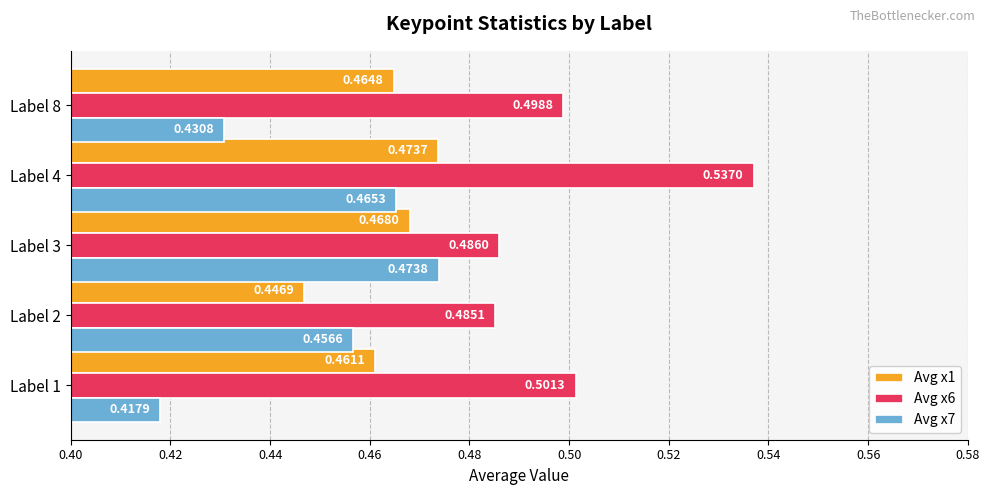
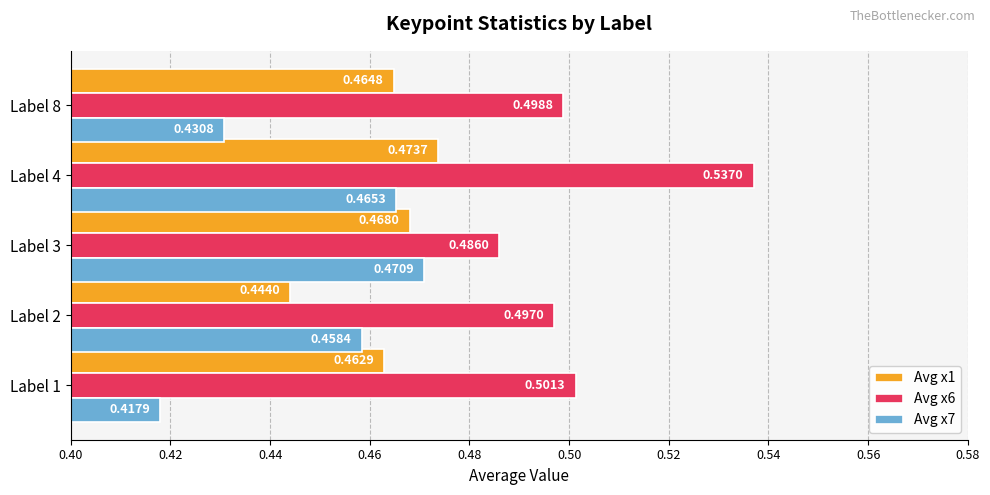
  {
    "Avg x1": {
      "Label 8": 0.4648,
      "Label 4": 0.4737,
      "Label 3": 0.4680,
-     "Label 2": 0.4469,
-     "Label 1": 0.4611
+     "Label 2": 0.4440,
+     "Label 1": 0.4629
    },
    "Avg x6": {
      "Label 8": 0.4988,
      "Label 4": 0.5370,
      "Label 3": 0.4860,
-     "Label 2": 0.4851,
+     "Label 2": 0.4970,
      "Label 1": 0.5013
    },
    "Avg x7": {
      "Label 8": 0.4308,
      "Label 4": 0.4653,
-     "Label 3": 0.4738,
-     "Label 2": 0.4566,
+     "Label 3": 0.4709,
+     "Label 2": 0.4584,
      "Label 1": 0.4179
    }
  }
